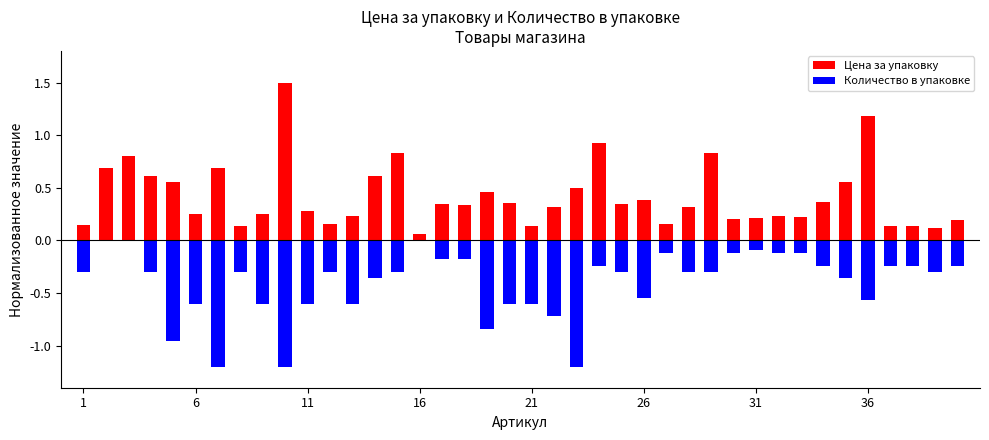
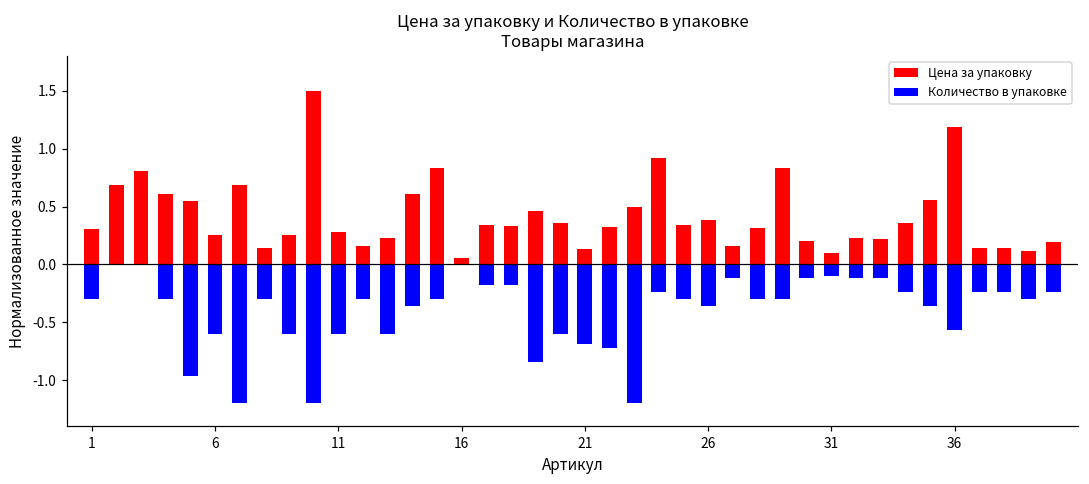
  {
    "Цена за упаковку": {
-     "1": 0.15,
+     "1": 0.30,
      "6": 0.25,
      "11": 0.28,
      "16": 0.06,
      "21": 0.14,
      "26": 0.39,
-     "31": 0.22,
+     "31": 0.09,
      "36": 1.18
    },
    "Количество в упаковке": {
      "1": -0.30,
      "6": -0.60,
      "11": -0.60,
-     "21": -0.60,
-     "26": -0.55,
+     "21": -0.69,
+     "26": -0.36,
      "31": -0.10,
      "36": -0.56
    }
  }
